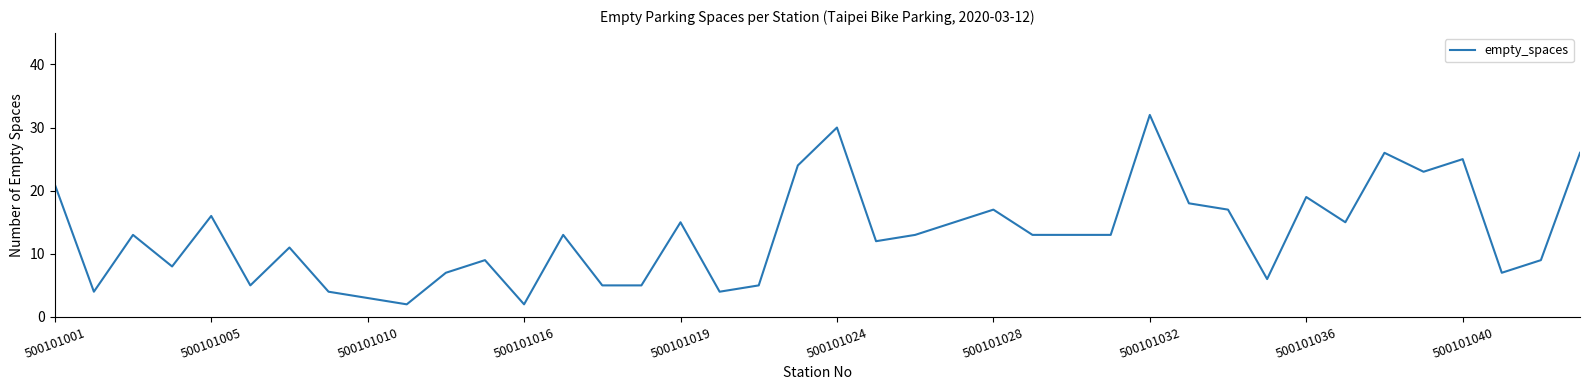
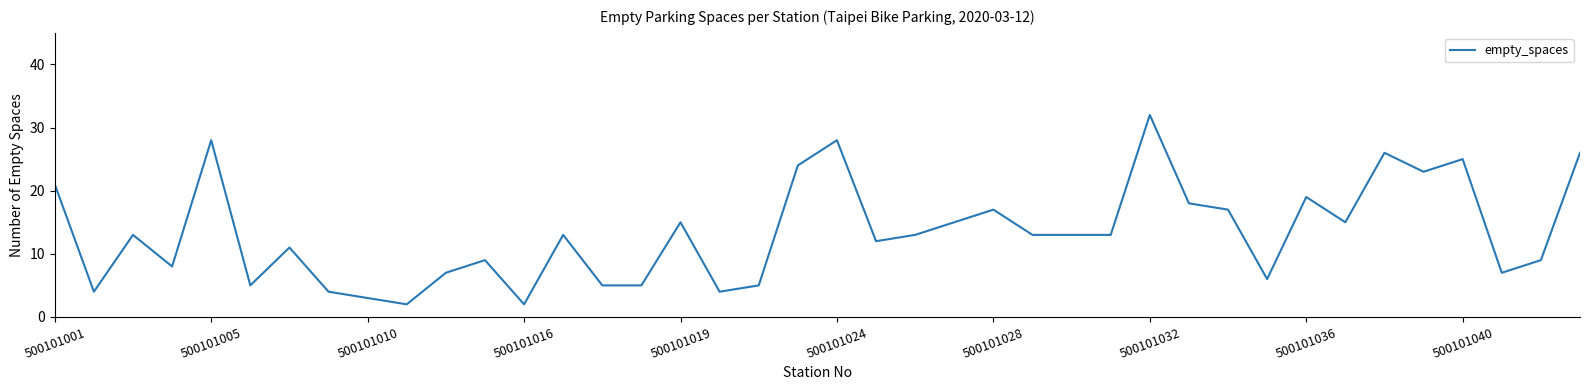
  {
    "500101001": 21,
-   "500101005": 16,
+   "500101005": 28,
    "500101010": 3,
    "500101016": 2,
    "500101019": 15,
-   "500101024": 30,
+   "500101024": 28,
    "500101028": 17,
    "500101032": 32,
    "500101036": 19,
    "500101040": 25
  }
